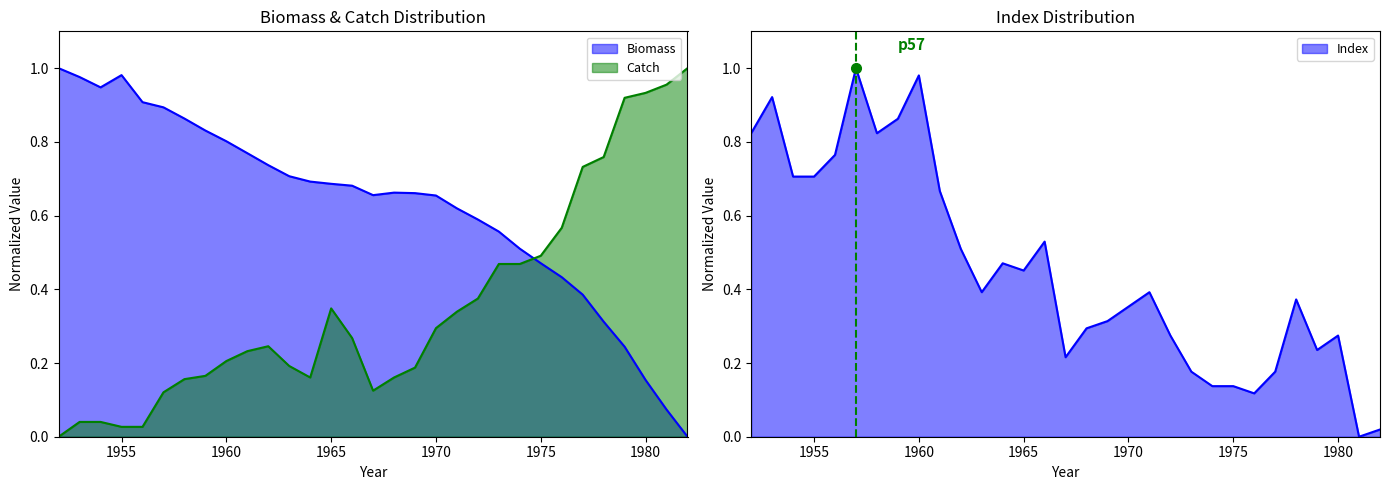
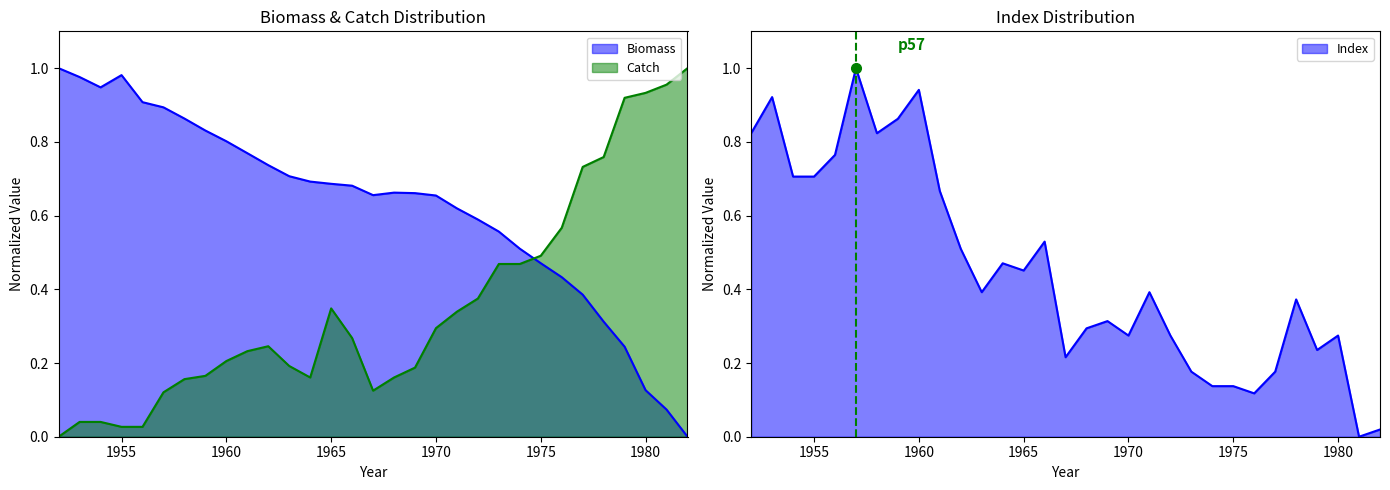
  {
    "Biomass & Catch Distribution": {
      "Biomass": {
        "1955": 0.98,
        "1960": 0.80,
        "1965": 0.69,
        "1970": 0.65,
        "1975": 0.47,
-       "1980": 0.15
+       "1980": 0.13
      },
      "Catch": {
        "1955": 0.03,
        "1960": 0.21,
        "1965": 0.35,
        "1970": 0.29,
        "1975": 0.49,
        "1980": 0.93
      }
    },
    "Index Distribution": {
      "Index": {
        "1955": 0.71,
-       "1960": 0.98,
+       "1960": 0.94,
        "1965": 0.45,
-       "1970": 0.35,
+       "1970": 0.27,
        "1975": 0.14,
        "1980": 0.27
      }
    }
  }
